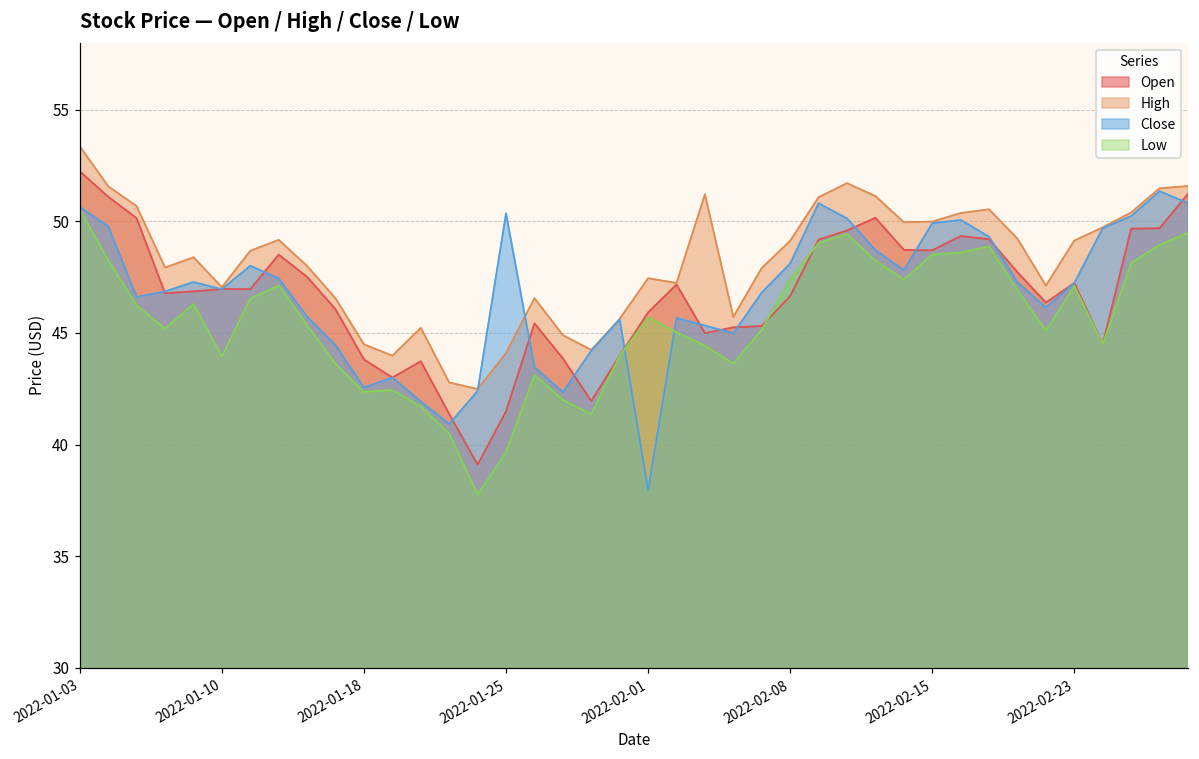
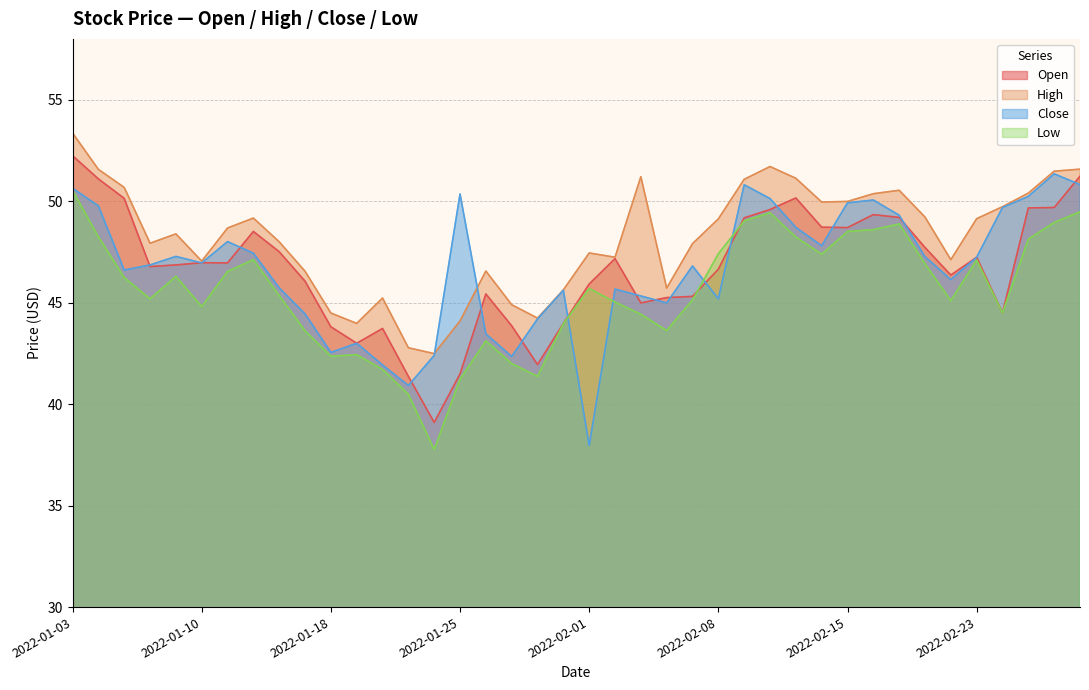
  {
    "Close": {
      "2022-01-18": 42.6,
      "2022-01-25": 50.4,
      "2022-02-01": 38.0,
-     "2022-02-08": 48.1
+     "2022-02-08": 45.2
    },
    "Low": {
-     "2022-01-10": 44.0,
+     "2022-01-10": 44.8,
      "2022-01-18": 42.4,
-     "2022-01-25": 39.7,
+     "2022-01-25": 41.2,
      "2022-02-01": 45.7,
      "2022-02-08": 47.4,
      "2022-02-15": 48.5,
      "2022-02-23": 47.1
    }
  }
